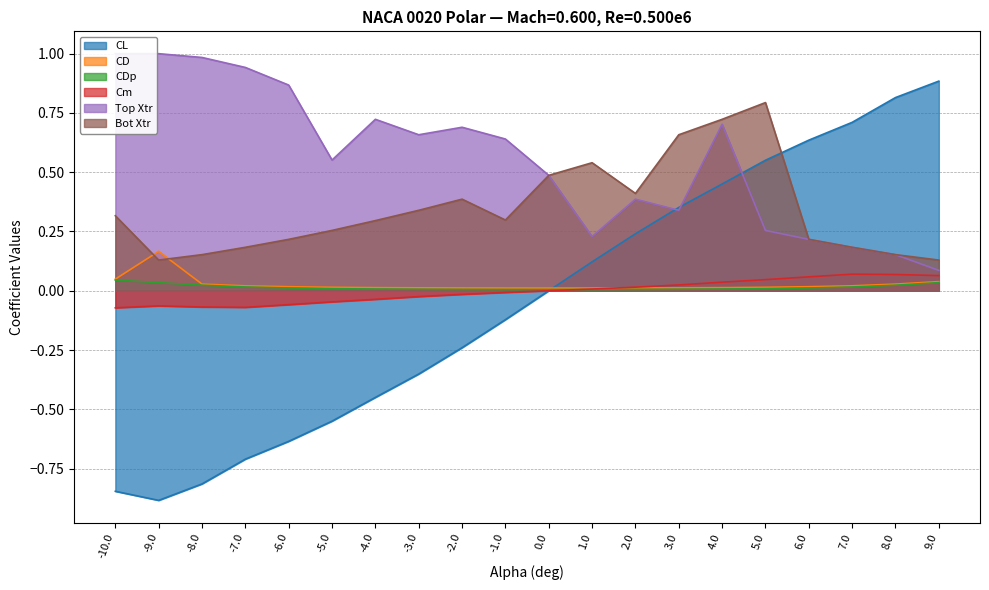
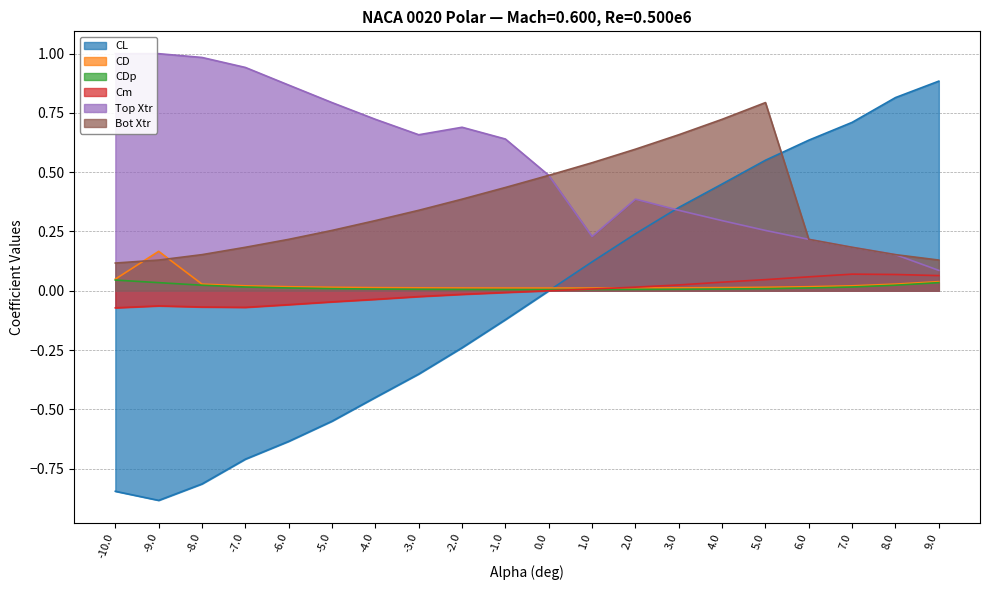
  {
    "CD": {
      "-9.0": 0.17
    },
    "CDp": {
      "-9.0": 0.03
    },
    "Top Xtr": {
      "-9.0": 1.00,
      "-8.0": 0.98,
      "-7.0": 0.94,
      "-6.0": 0.87,
-     "-5.0": 0.55,
+     "-5.0": 0.79,
      "-4.0": 0.72,
      "-3.0": 0.66,
      "-2.0": 0.69,
      "-1.0": 0.64,
      "1.0": 0.23,
      "2.0": 0.39,
      "3.0": 0.34,
-     "4.0": 0.70,
+     "4.0": 0.30,
      "5.0": 0.25,
      "9.0": 0.09
    },
    "Bot Xtr": {
-     "-10.0": 0.32,
+     "-10.0": 0.12,
      "-9.0": 0.13,
      "-8.0": 0.15,
      "-7.0": 0.18,
      "-6.0": 0.22,
      "-5.0": 0.25,
      "-4.0": 0.30,
      "-3.0": 0.34,
      "-2.0": 0.39,
-     "-1.0": 0.30,
+     "-1.0": 0.44,
      "1.0": 0.54,
-     "2.0": 0.41,
+     "2.0": 0.60,
      "3.0": 0.66,
      "4.0": 0.72,
      "5.0": 0.79,
      "9.0": 0.13
    }
  }
